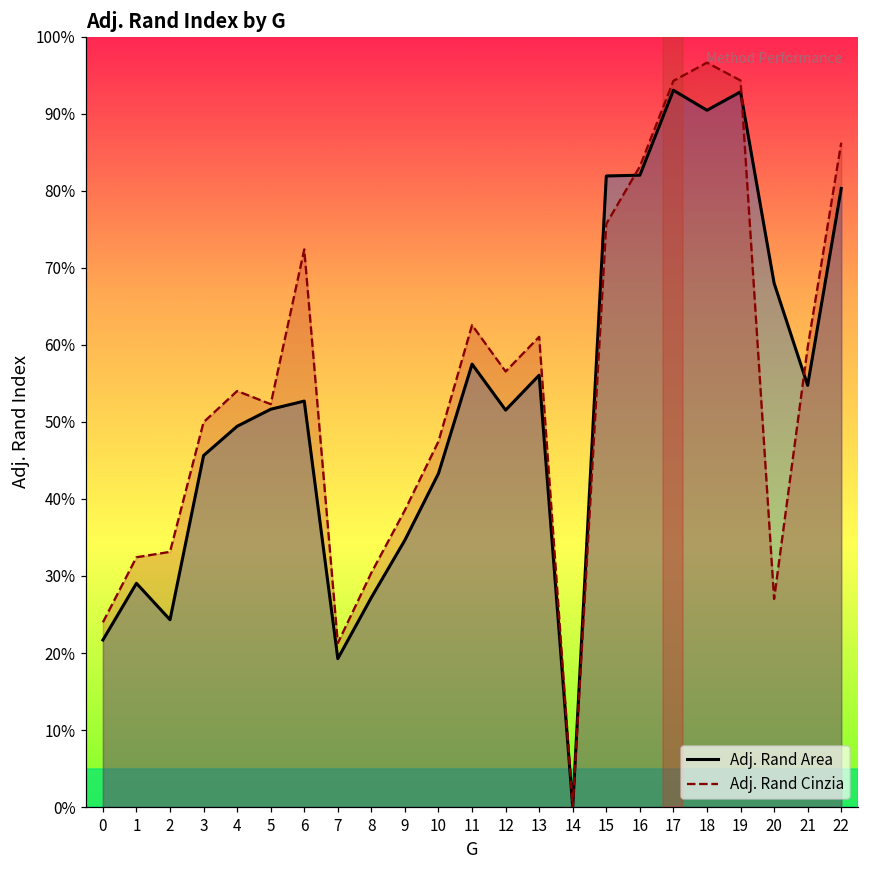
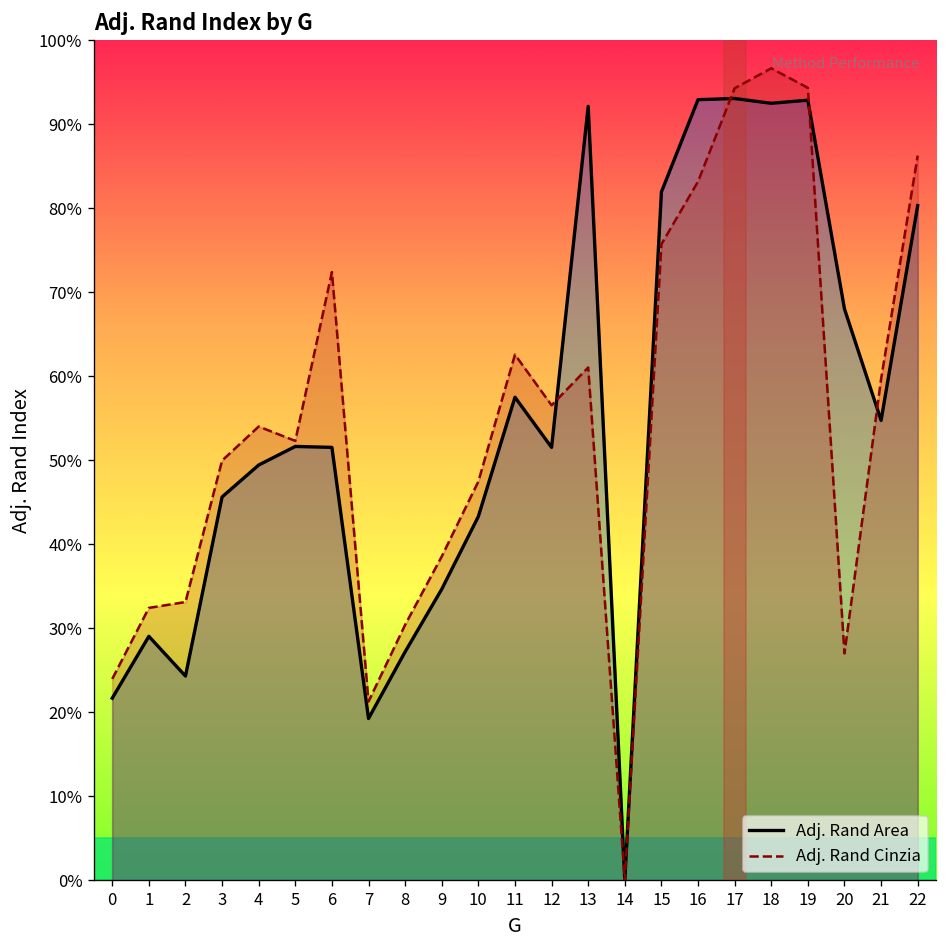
  {
    "Adj. Rand Area": {
      "0": "22%",
      "1": "29%",
      "2": "24%",
      "3": "46%",
      "4": "49%",
      "5": "52%",
-     "6": "53%",
+     "6": "52%",
      "7": "19%",
      "8": "27%",
      "9": "35%",
      "10": "43%",
      "11": "57%",
      "12": "52%",
-     "13": "56%",
+     "13": "92%",
      "15": "82%",
-     "16": "82%",
+     "16": "93%",
      "17": "93%",
-     "18": "90%",
+     "18": "92%",
      "19": "93%",
      "20": "68%",
      "21": "55%",
      "22": "80%"
    },
    "Adj. Rand Cinzia": {
      "0": "24%",
      "1": "32%",
      "2": "33%",
      "3": "50%",
      "4": "54%",
      "5": "52%",
      "6": "72%",
      "7": "21%",
      "8": "30%",
      "9": "39%",
      "10": "47%",
      "11": "63%",
      "12": "57%",
      "13": "61%",
      "15": "76%",
      "16": "83%",
      "17": "94%",
      "18": "97%",
      "19": "94%",
      "20": "27%",
      "21": "60%",
      "22": "86%"
    }
  }
